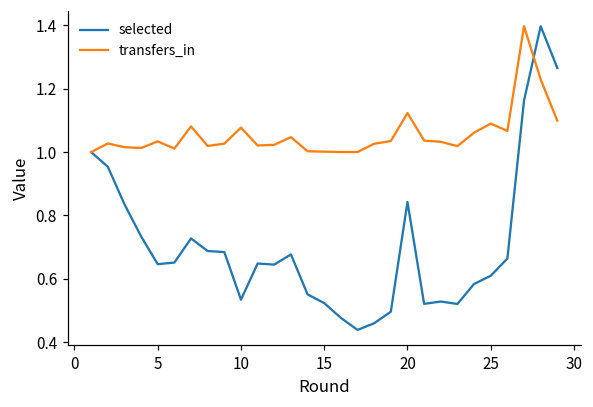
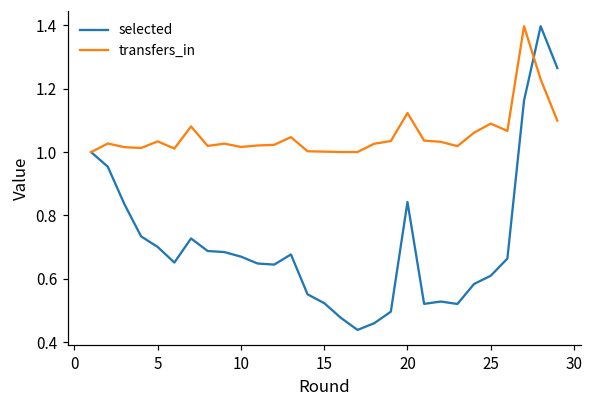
  {
    "selected": {
-     "5": 0.65,
-     "10": 0.53,
+     "5": 0.70,
+     "10": 0.67,
      "15": 0.52,
      "20": 0.84,
      "25": 0.61
    },
    "transfers_in": {
      "5": 1.03,
-     "10": 1.08,
+     "10": 1.02,
      "15": 1.00,
      "20": 1.12,
      "25": 1.09
    }
  }
